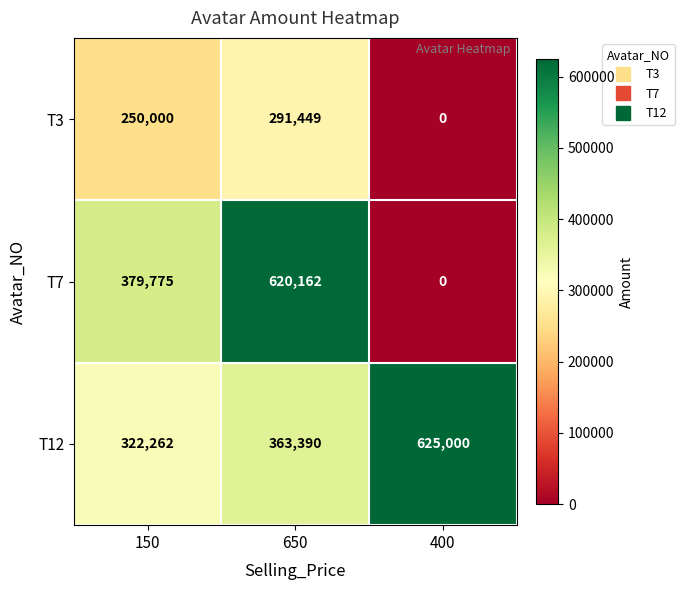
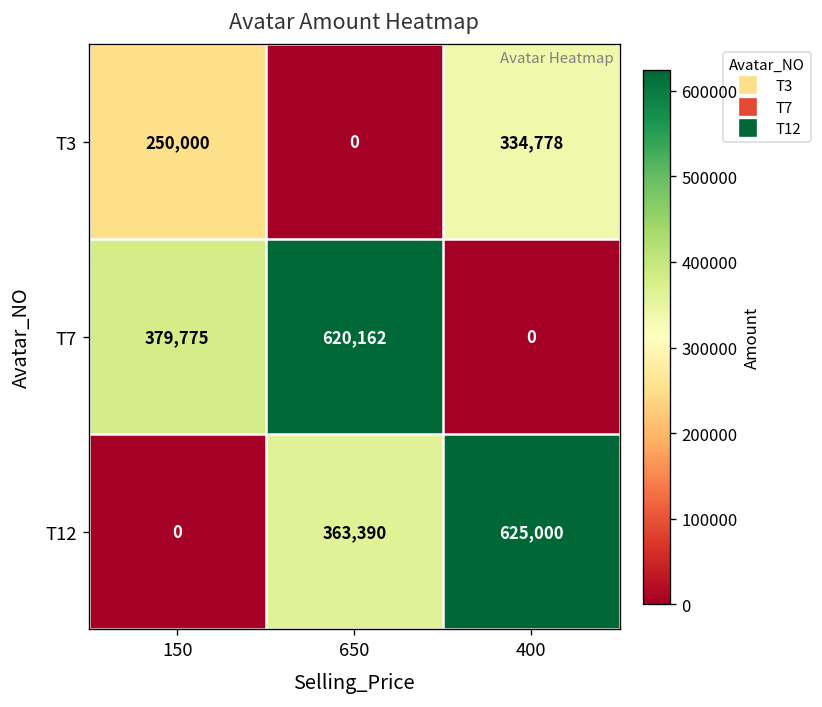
  {
    "T3": {
      "150": "250,000",
-     "650": "291,449",
-     "400": "0"
+     "650": "0",
+     "400": "334,778"
    },
    "T7": {
      "150": "379,775",
      "650": "620,162",
      "400": "0"
    },
    "T12": {
-     "150": "322,262",
+     "150": "0",
      "650": "363,390",
      "400": "625,000"
    }
  }
